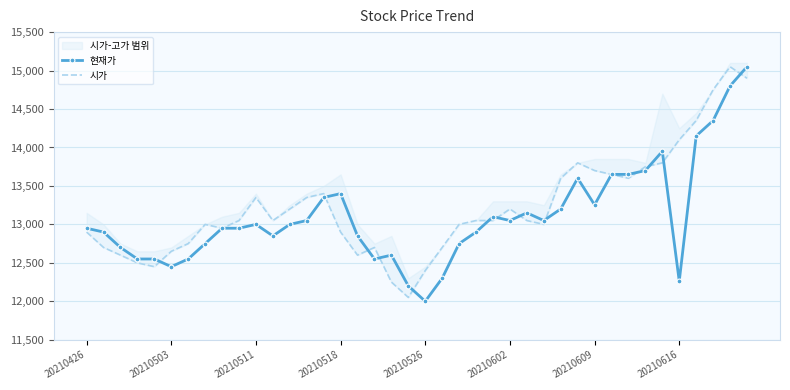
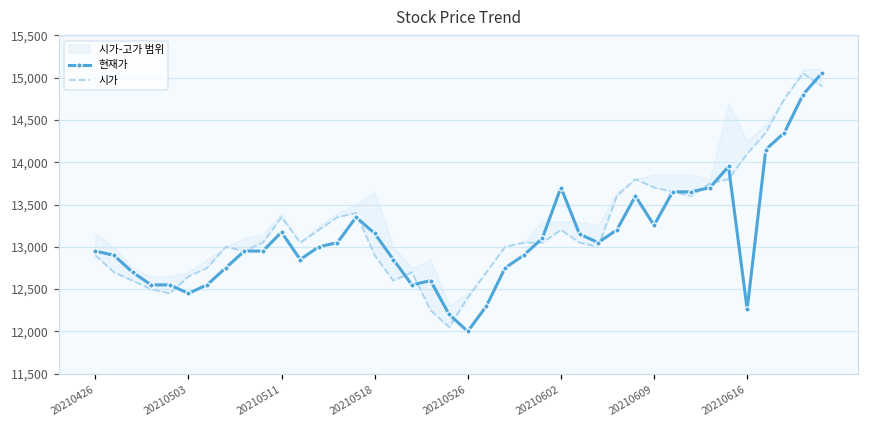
  {
    "현재가": {
      "20210426": "13,000",
      "20210503": "12,500",
-     "20210511": "13,000",
-     "20210518": "13,400",
+     "20210511": "13,200",
+     "20210518": "13,200",
      "20210526": "12,000",
-     "20210602": "13,100",
+     "20210602": "13,700",
      "20210609": "13,300",
      "20210616": "12,300"
    }
  }
